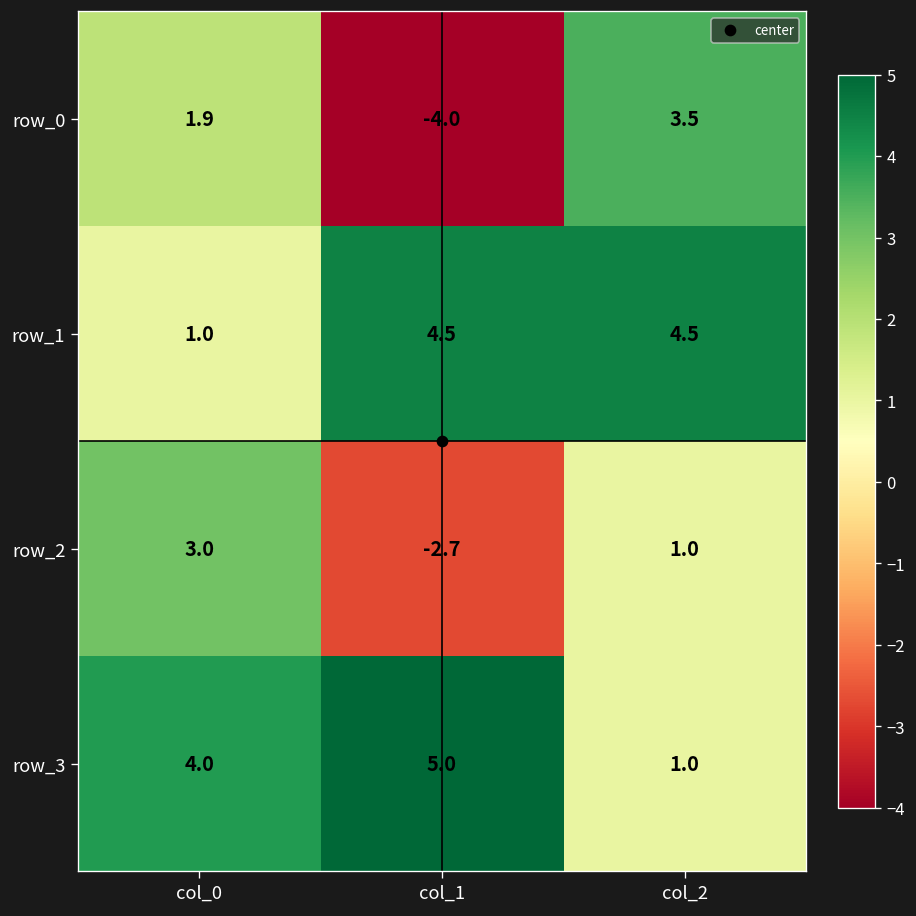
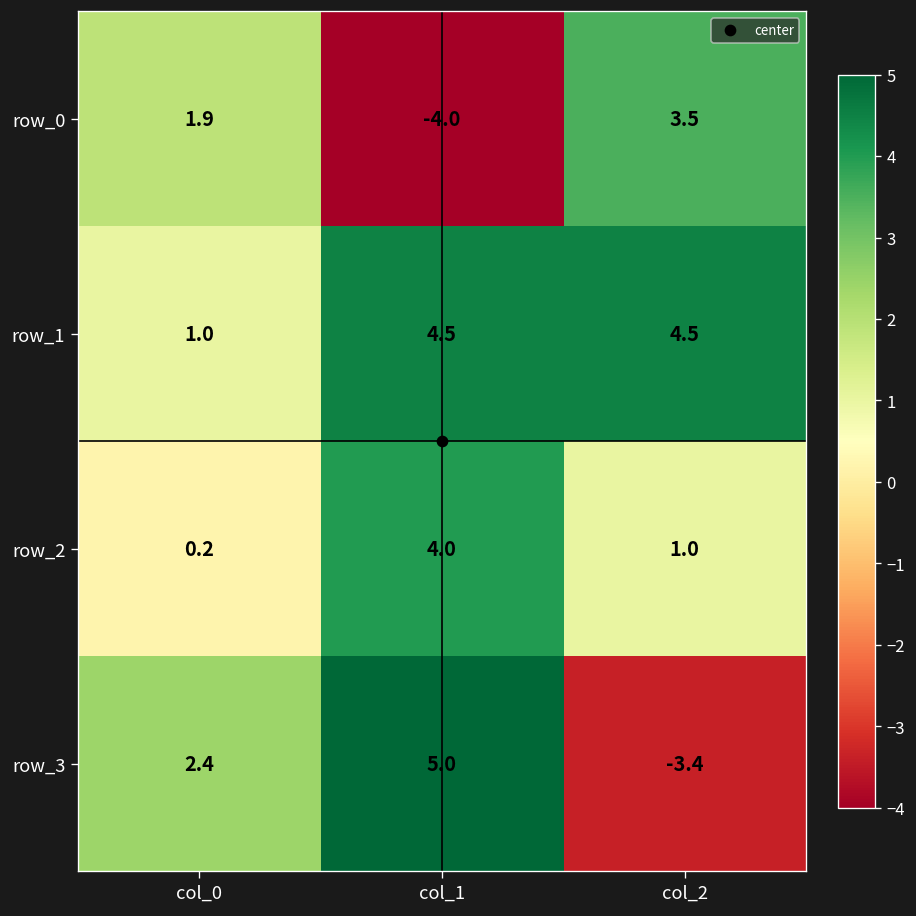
  {
    "row_0": {
      "col_0": 1.9,
      "col_1": -4.0,
      "col_2": 3.5
    },
    "row_1": {
      "col_0": 1.0,
      "col_1": 4.5,
      "col_2": 4.5
    },
    "row_2": {
-     "col_0": 3.0,
-     "col_1": -2.7,
+     "col_0": 0.2,
+     "col_1": 4.0,
      "col_2": 1.0
    },
    "row_3": {
-     "col_0": 4.0,
+     "col_0": 2.4,
      "col_1": 5.0,
-     "col_2": 1.0
+     "col_2": -3.4
    }
  }
